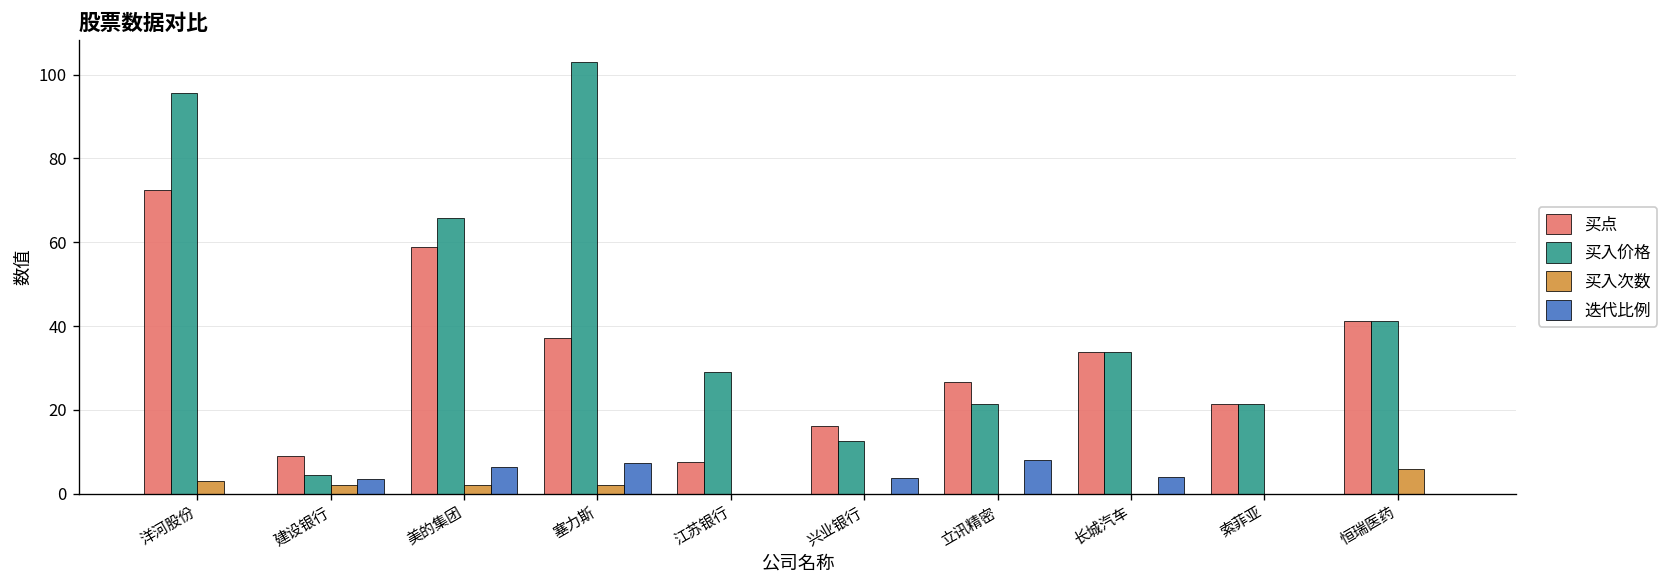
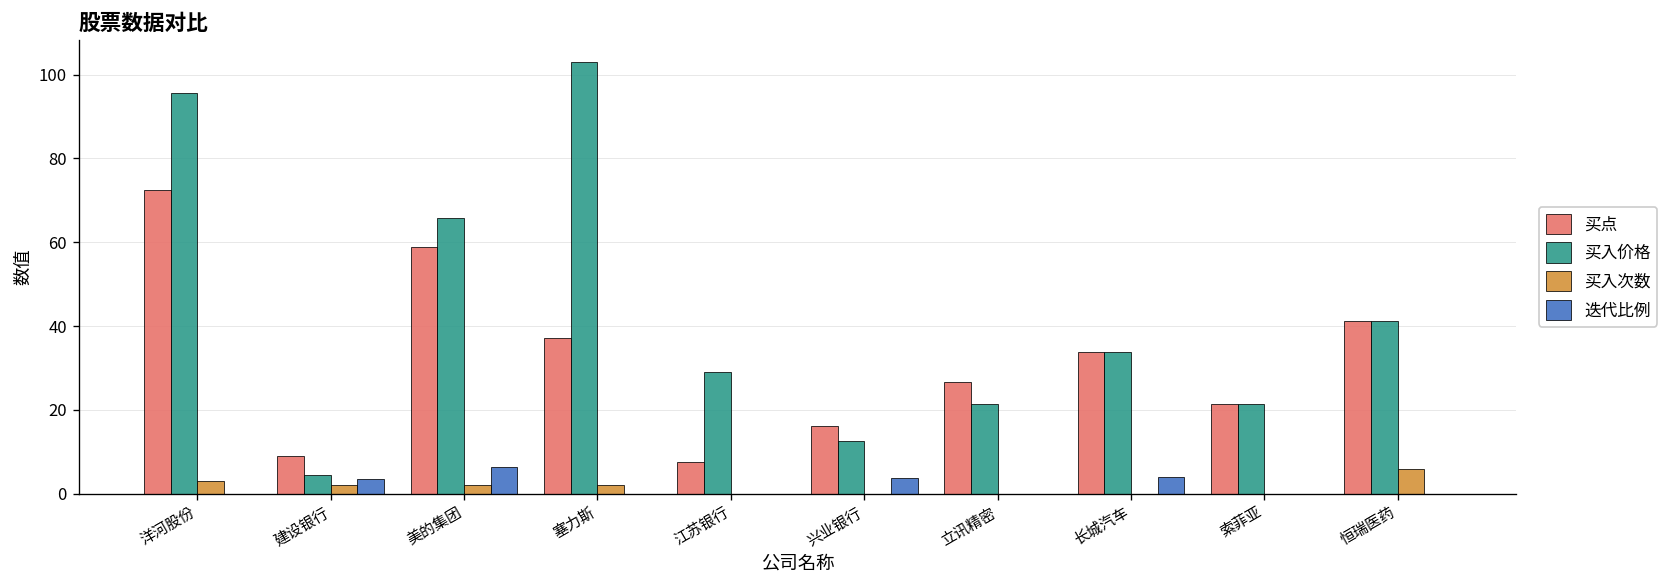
  {
    "买点": {
      "洋河股份": 73,
      "建设银行": 9,
      "美的集团": 59,
      "塞力斯": 37,
      "江苏银行": 8,
      "兴业银行": 16,
      "立讯精密": 27,
      "长城汽车": 34,
      "索菲亚": 21,
      "恒瑞医药": 41
    },
    "买入价格": {
      "洋河股份": 96,
      "建设银行": 5,
      "美的集团": 66,
      "塞力斯": 103,
      "江苏银行": 29,
      "兴业银行": 13,
      "立讯精密": 21,
      "长城汽车": 34,
      "索菲亚": 21,
      "恒瑞医药": 41
    },
    "买入次数": {
      "洋河股份": 3,
      "建设银行": 2,
      "美的集团": 2,
      "塞力斯": 2,
      "江苏银行": 0,
      "兴业银行": 0,
      "立讯精密": 0,
      "长城汽车": 0,
      "索菲亚": 0,
      "恒瑞医药": 6
    },
    "迭代比例": {
      "建设银行": 4,
      "美的集团": 6,
-     "塞力斯": 7,
+     "塞力斯": 0,
      "兴业银行": 4,
-     "立讯精密": 8,
+     "立讯精密": 0,
      "长城汽车": 4
    }
  }
